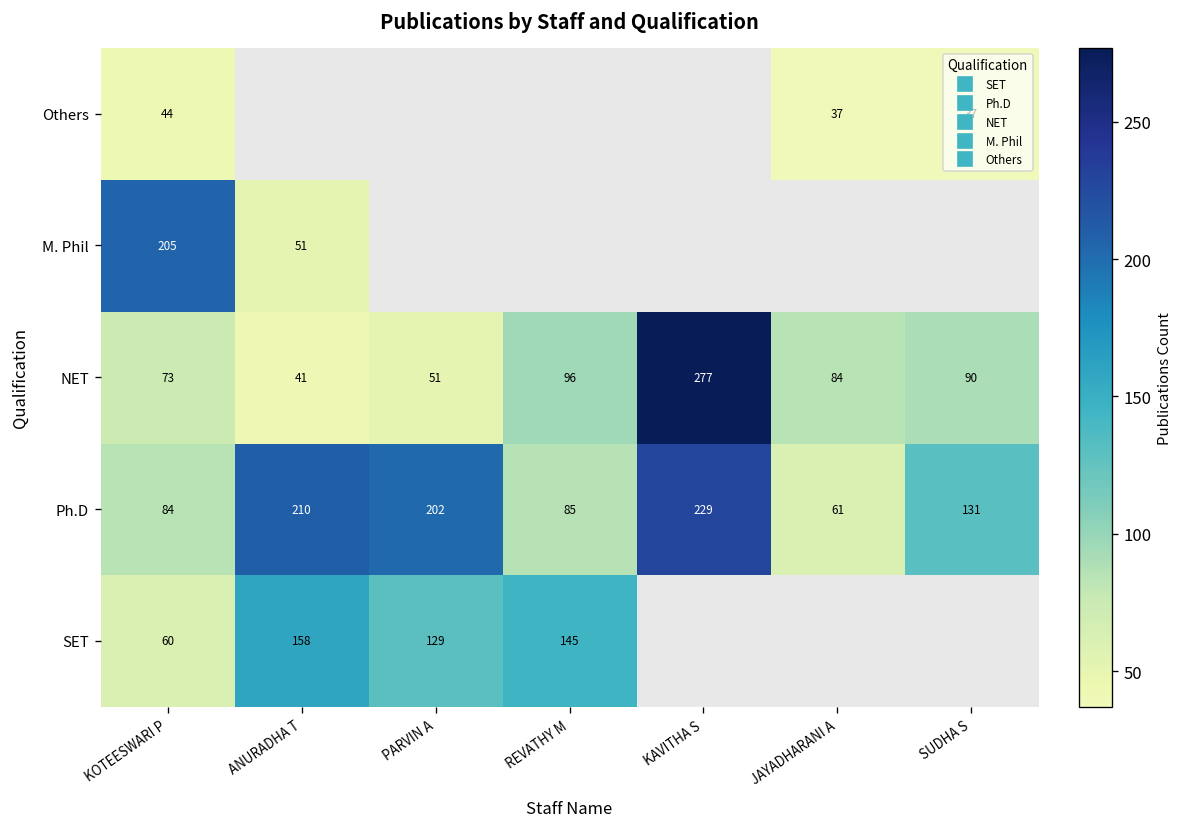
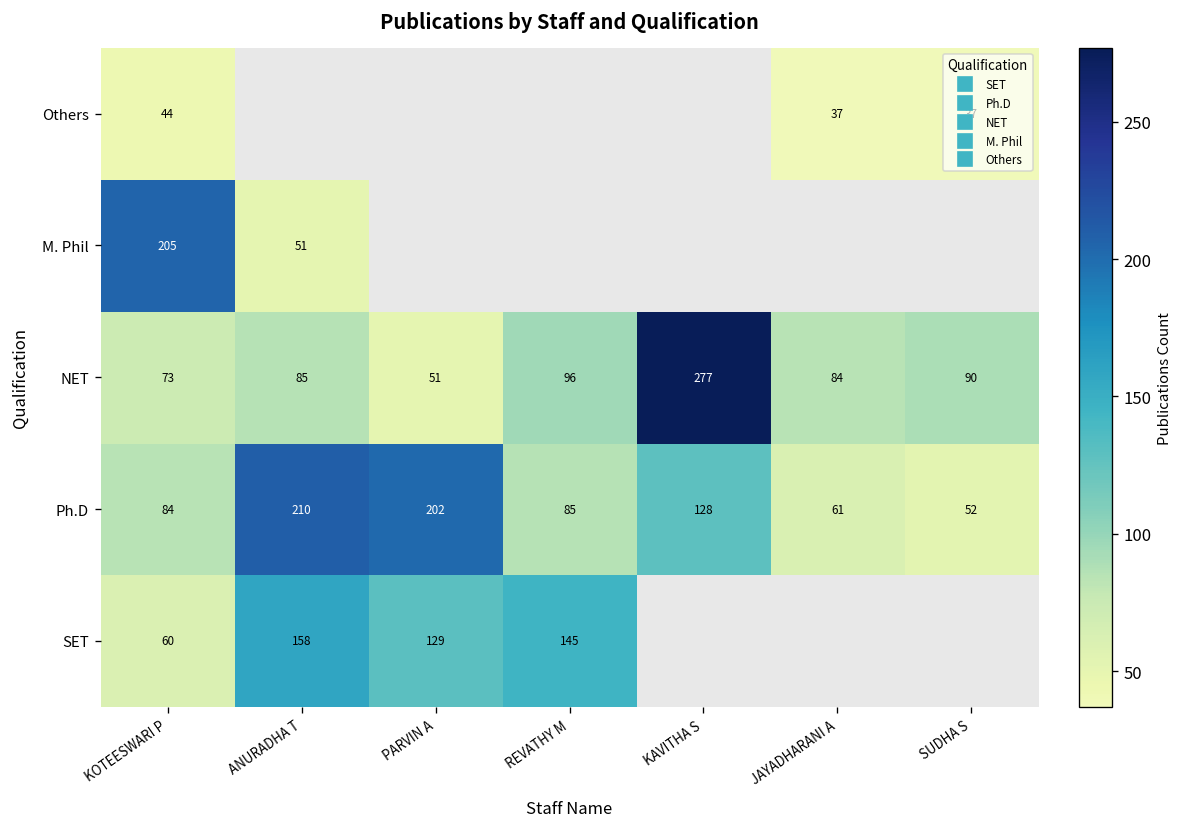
  {
    "Others": {
      "KOTEESWARI P": 44,
      "JAYADHARANI A": 37
    },
    "M. Phil": {
      "KOTEESWARI P": 205,
      "ANURADHA T": 51
    },
    "NET": {
      "KOTEESWARI P": 73,
-     "ANURADHA T": 41,
+     "ANURADHA T": 85,
      "PARVIN A": 51,
      "REVATHY M": 96,
      "KAVITHA S": 277,
      "JAYADHARANI A": 84,
      "SUDHA S": 90
    },
    "Ph.D": {
      "KOTEESWARI P": 84,
      "ANURADHA T": 210,
      "PARVIN A": 202,
      "REVATHY M": 85,
-     "KAVITHA S": 229,
+     "KAVITHA S": 128,
      "JAYADHARANI A": 61,
-     "SUDHA S": 131
+     "SUDHA S": 52
    },
    "SET": {
      "KOTEESWARI P": 60,
      "ANURADHA T": 158,
      "PARVIN A": 129,
      "REVATHY M": 145
    }
  }
